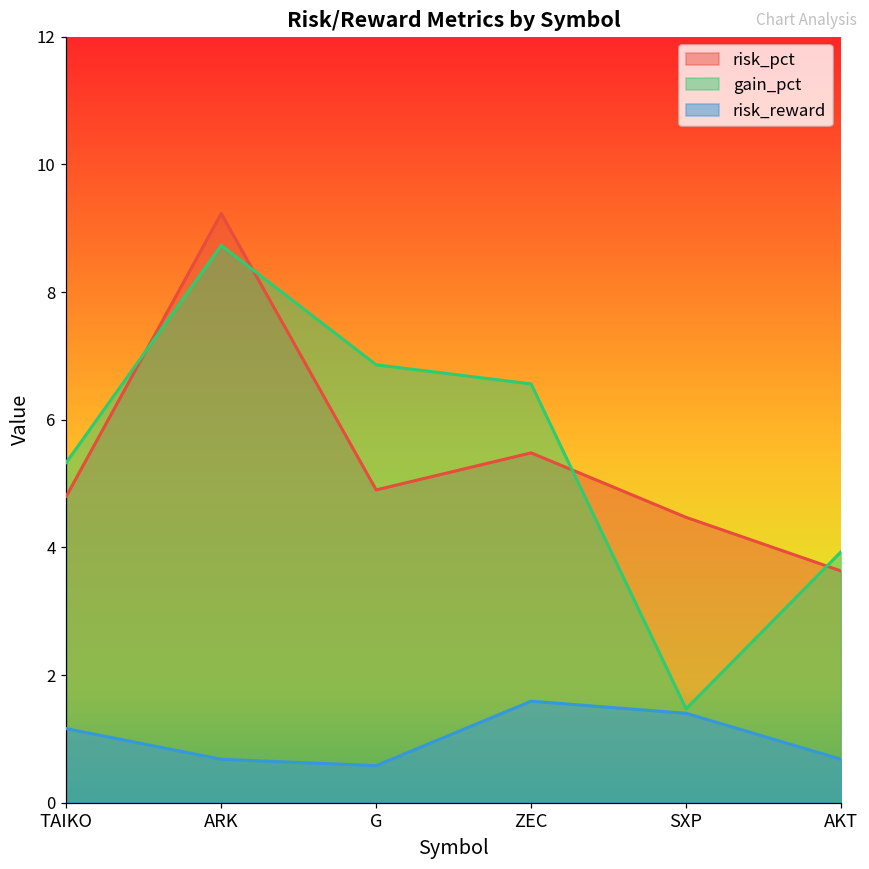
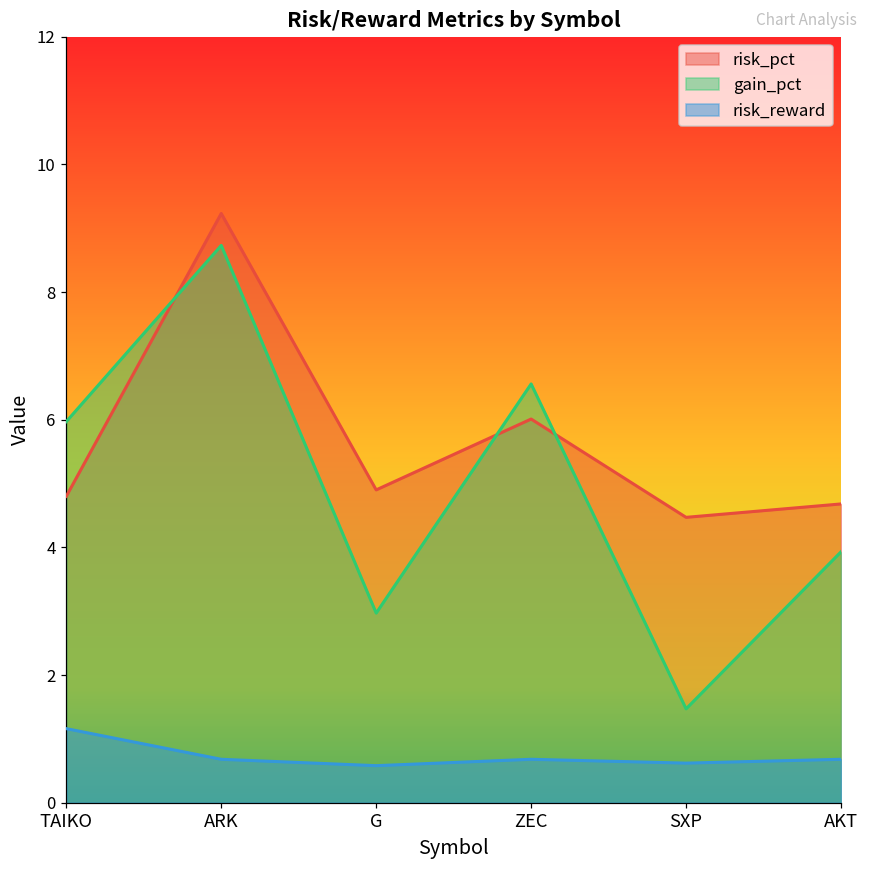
  {
    "risk_pct": {
      "TAIKO": 4.8,
      "ARK": 9.2,
      "G": 4.9,
-     "ZEC": 5.5,
+     "ZEC": 6.0,
      "SXP": 4.5,
-     "AKT": 3.6
+     "AKT": 4.7
    },
    "gain_pct": {
-     "TAIKO": 5.3,
+     "TAIKO": 6.0,
      "ARK": 8.7,
-     "G": 6.9,
+     "G": 3.0,
      "ZEC": 6.6,
      "SXP": 1.5,
      "AKT": 3.9
    },
    "risk_reward": {
      "TAIKO": 1.2,
      "ARK": 0.7,
      "G": 0.6,
-     "ZEC": 1.6,
-     "SXP": 1.4,
+     "ZEC": 0.7,
+     "SXP": 0.6,
      "AKT": 0.7
    }
  }
